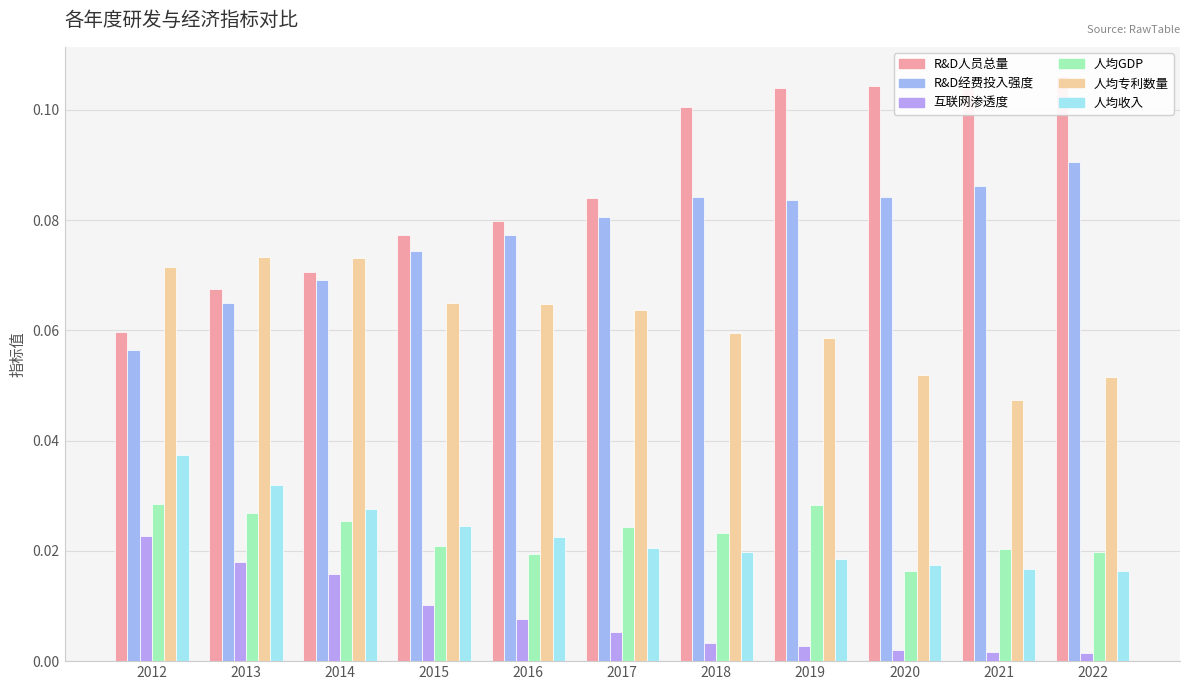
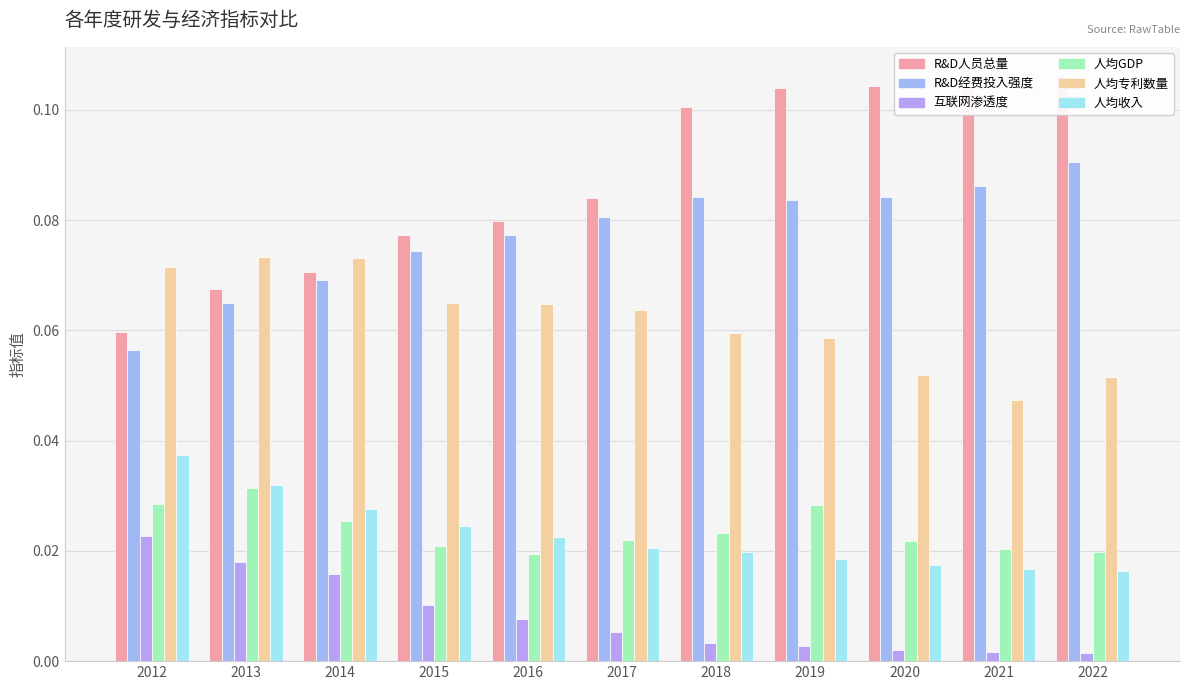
  {
    "人均GDP": {
      "2012": 0.028,
-     "2013": 0.027,
+     "2013": 0.031,
      "2014": 0.025,
      "2015": 0.021,
      "2016": 0.020,
-     "2017": 0.024,
+     "2017": 0.022,
      "2018": 0.023,
      "2019": 0.028,
-     "2020": 0.016,
+     "2020": 0.022,
      "2021": 0.020,
      "2022": 0.020
    }
  }
